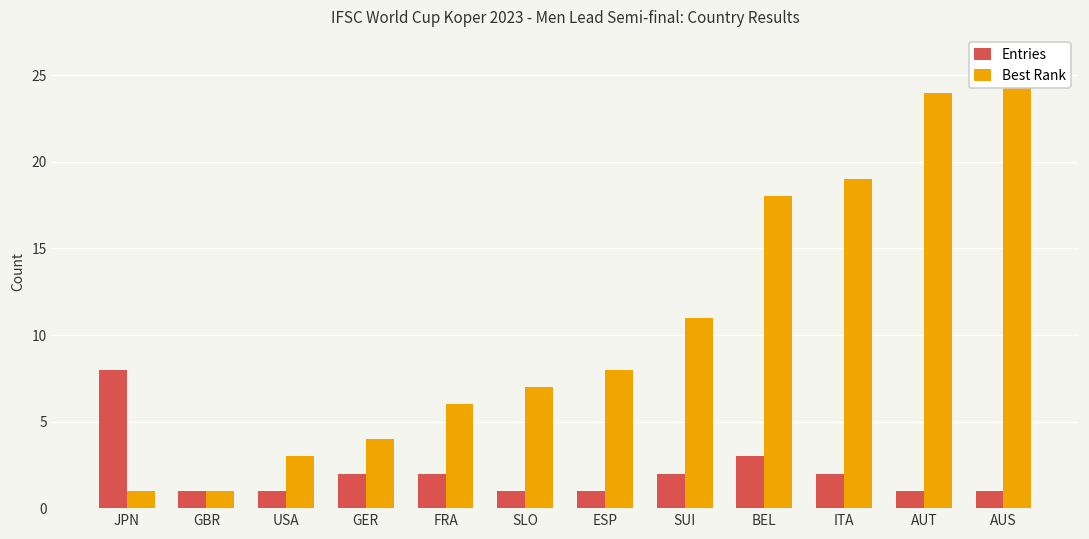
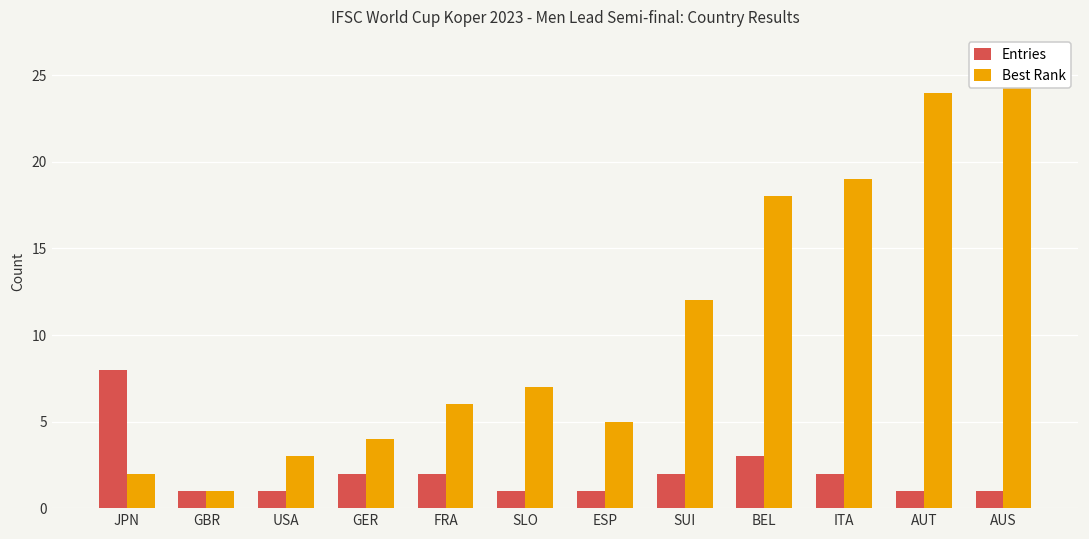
  {
    "Entries": {
      "JPN": 8,
      "GBR": 1,
      "USA": 1,
      "GER": 2,
      "FRA": 2,
      "SLO": 1,
      "ESP": 1,
      "SUI": 2,
      "BEL": 3,
      "ITA": 2,
      "AUT": 1,
      "AUS": 1
    },
    "Best Rank": {
-     "JPN": 1,
+     "JPN": 2,
      "GBR": 1,
      "USA": 3,
      "GER": 4,
      "FRA": 6,
      "SLO": 7,
-     "ESP": 8,
-     "SUI": 11,
+     "ESP": 5,
+     "SUI": 12,
      "BEL": 18,
      "ITA": 19,
      "AUT": 24
    }
  }
